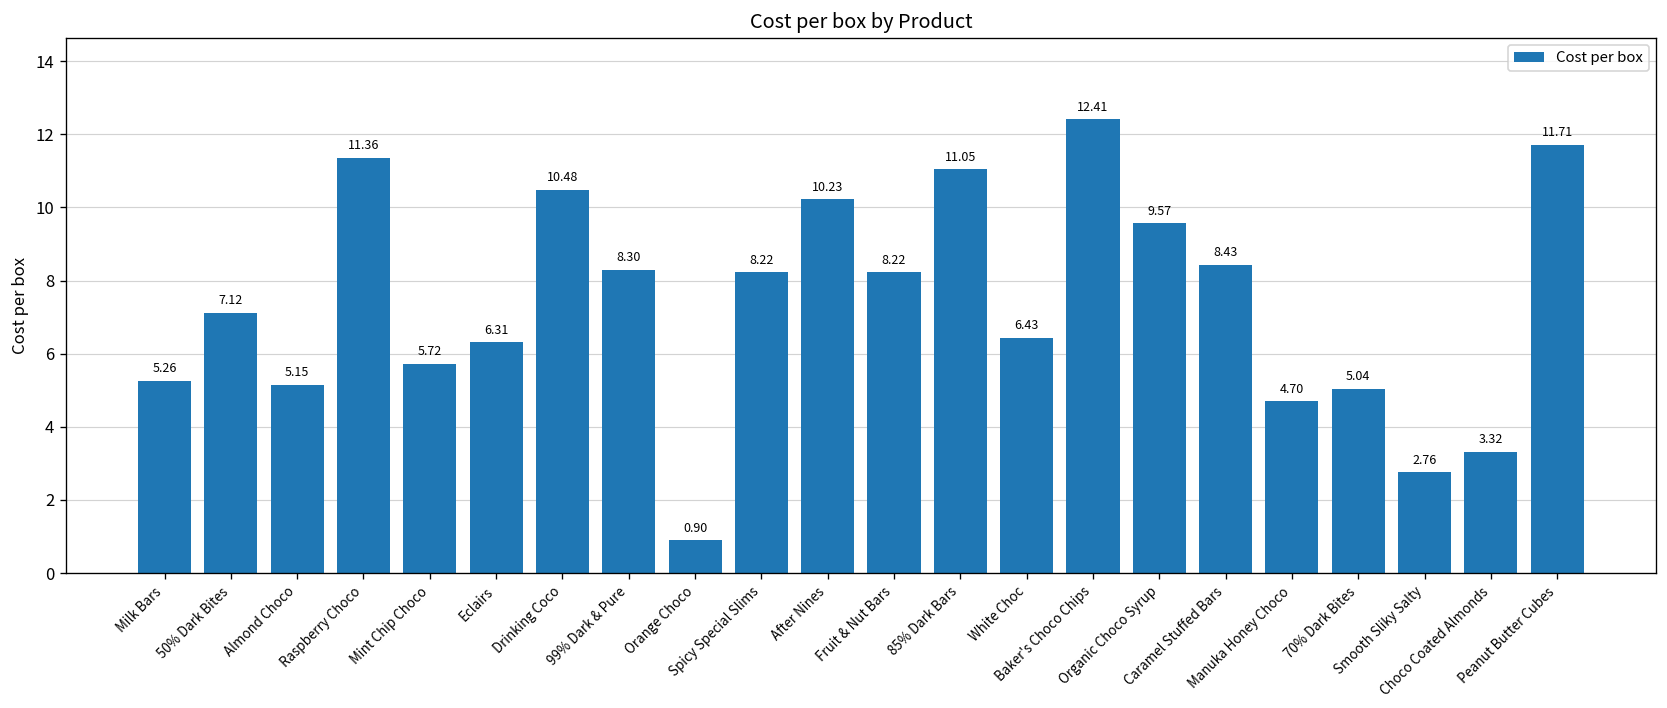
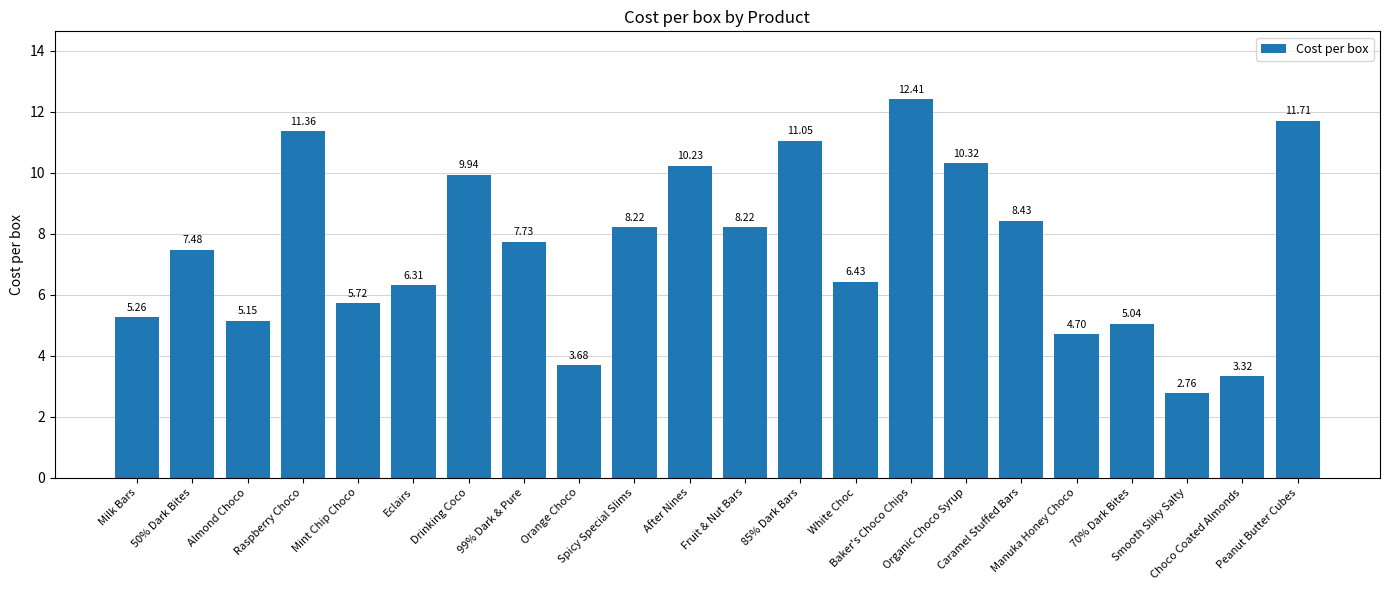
  {
    "Milk Bars": 5.26,
-   "50% Dark Bites": 7.12,
+   "50% Dark Bites": 7.48,
    "Almond Choco": 5.15,
    "Raspberry Choco": 11.36,
    "Mint Chip Choco": 5.72,
    "Eclairs": 6.31,
-   "Drinking Coco": 10.48,
-   "99% Dark & Pure": 8.30,
-   "Orange Choco": 0.90,
+   "Drinking Coco": 9.94,
+   "99% Dark & Pure": 7.73,
+   "Orange Choco": 3.68,
    "Spicy Special Slims": 8.22,
    "After Nines": 10.23,
    "Fruit & Nut Bars": 8.22,
    "85% Dark Bars": 11.05,
    "White Choc": 6.43,
    "Baker's Choco Chips": 12.41,
-   "Organic Choco Syrup": 9.57,
+   "Organic Choco Syrup": 10.32,
    "Caramel Stuffed Bars": 8.43,
    "Manuka Honey Choco": 4.70,
    "70% Dark Bites": 5.04,
    "Smooth Sliky Salty": 2.76,
    "Choco Coated Almonds": 3.32,
    "Peanut Butter Cubes": 11.71
  }
